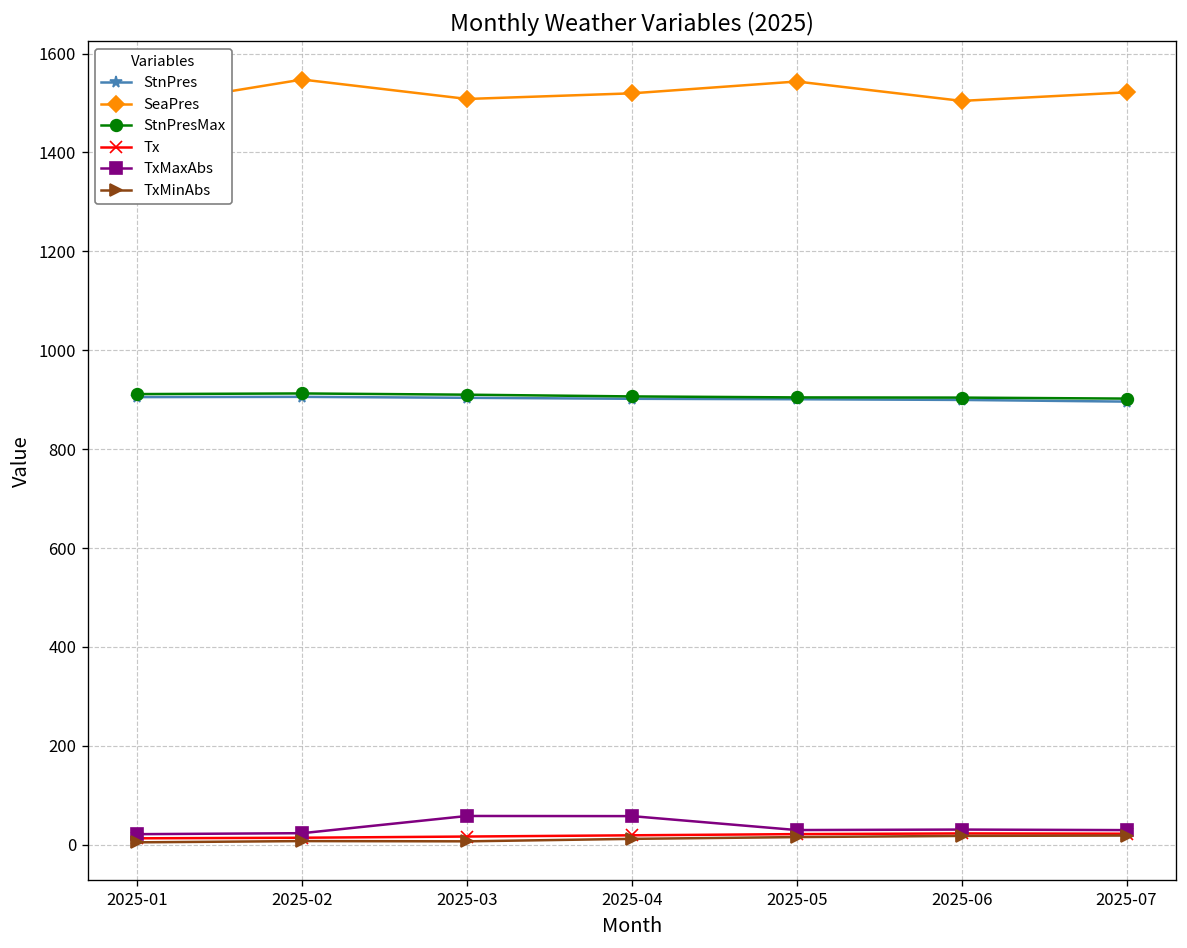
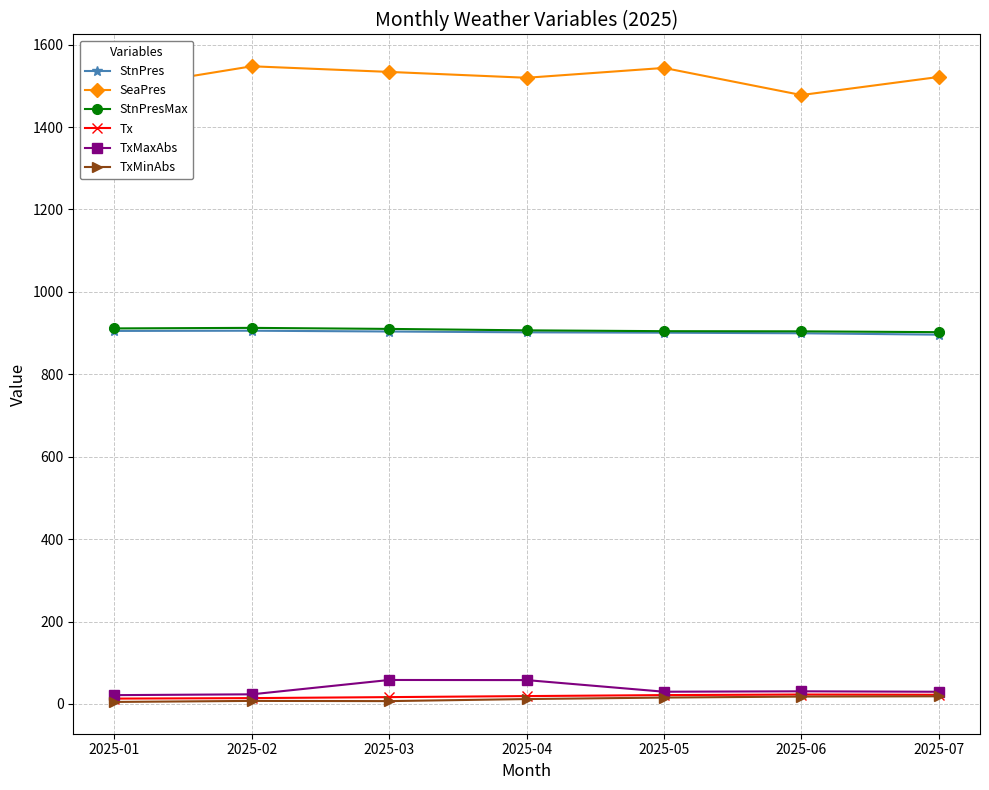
  {
    "StnPres": {
      "2025-02": 910,
      "2025-03": 900
    },
    "SeaPres": {
      "2025-02": 1550,
-     "2025-03": 1510,
+     "2025-03": 1530,
      "2025-04": 1520,
      "2025-05": 1540,
-     "2025-06": 1500,
+     "2025-06": 1480,
      "2025-07": 1520
    },
    "StnPresMax": {
      "2025-02": 910,
      "2025-03": 910
    },
    "Tx": {
      "2025-01": 10,
      "2025-02": 10,
      "2025-03": 20,
      "2025-04": 20
    },
    "TxMaxAbs": {
      "2025-01": 20,
      "2025-02": 20,
      "2025-03": 60,
      "2025-04": 60,
      "2025-05": 30,
      "2025-06": 30,
      "2025-07": 30
    },
    "TxMinAbs": {
      "2025-01": 0,
      "2025-02": 10,
      "2025-03": 10,
      "2025-04": 10
    }
  }
